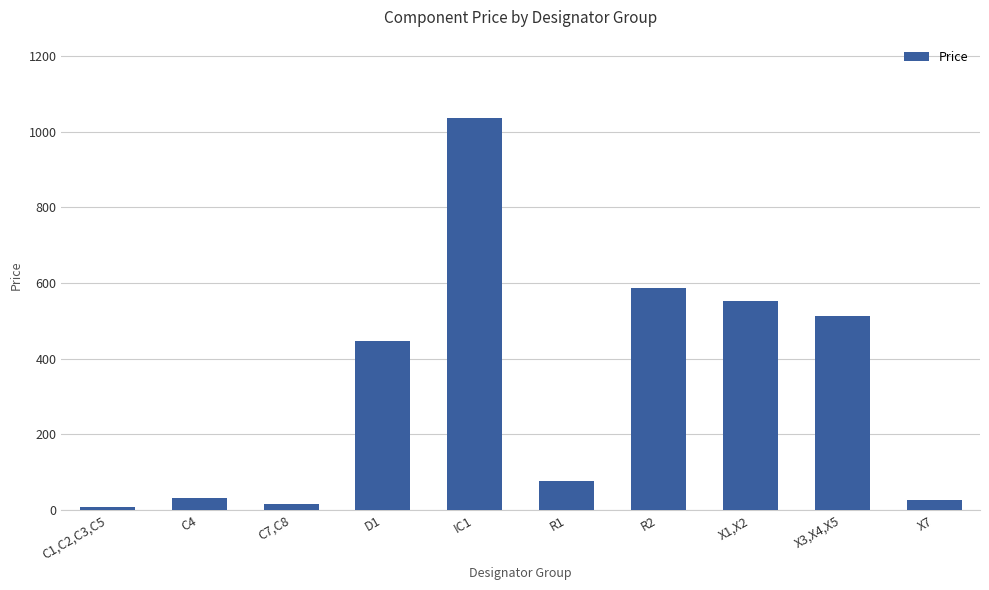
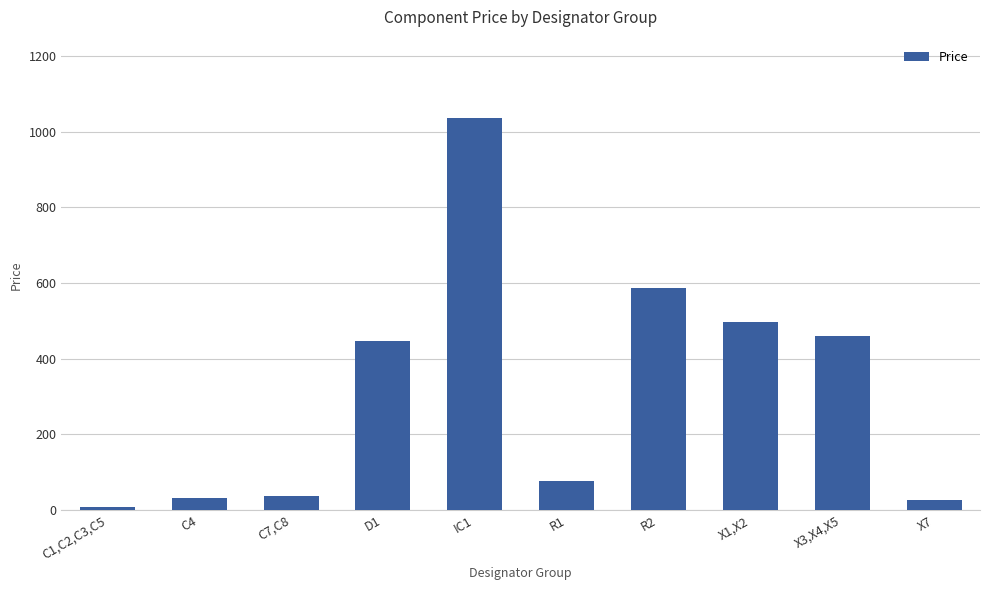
  {
    "C1,C2,C3,C5": 10,
    "C4": 30,
-   "C7,C8": 20,
+   "C7,C8": 40,
    "D1": 450,
    "IC1": 1040,
    "R1": 80,
    "R2": 590,
-   "X1,X2": 550,
-   "X3,X4,X5": 510,
+   "X1,X2": 500,
+   "X3,X4,X5": 460,
    "X7": 30
  }
